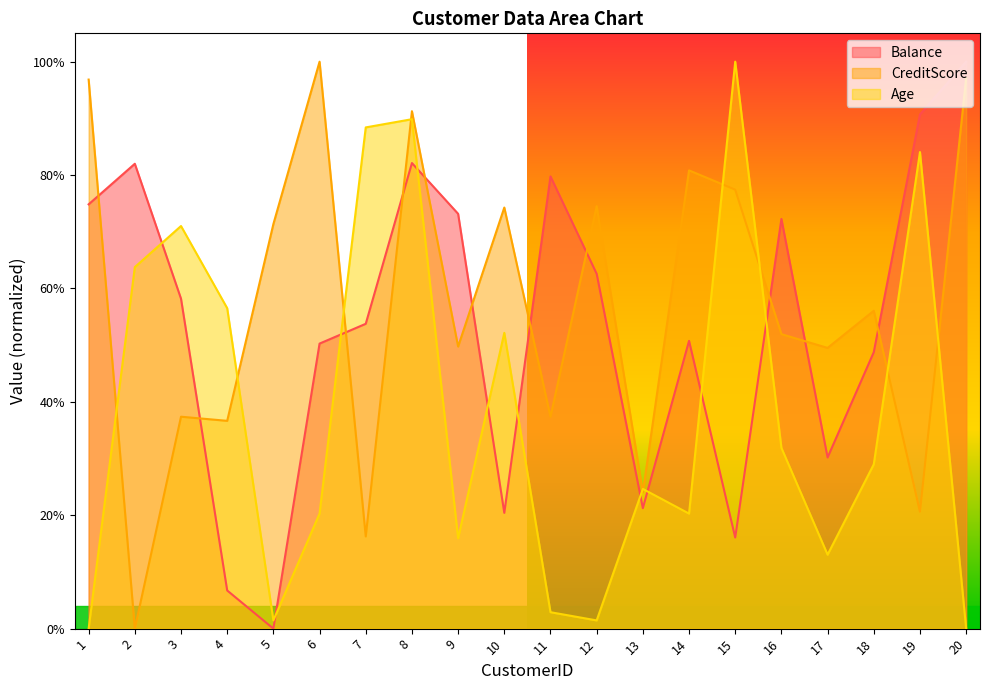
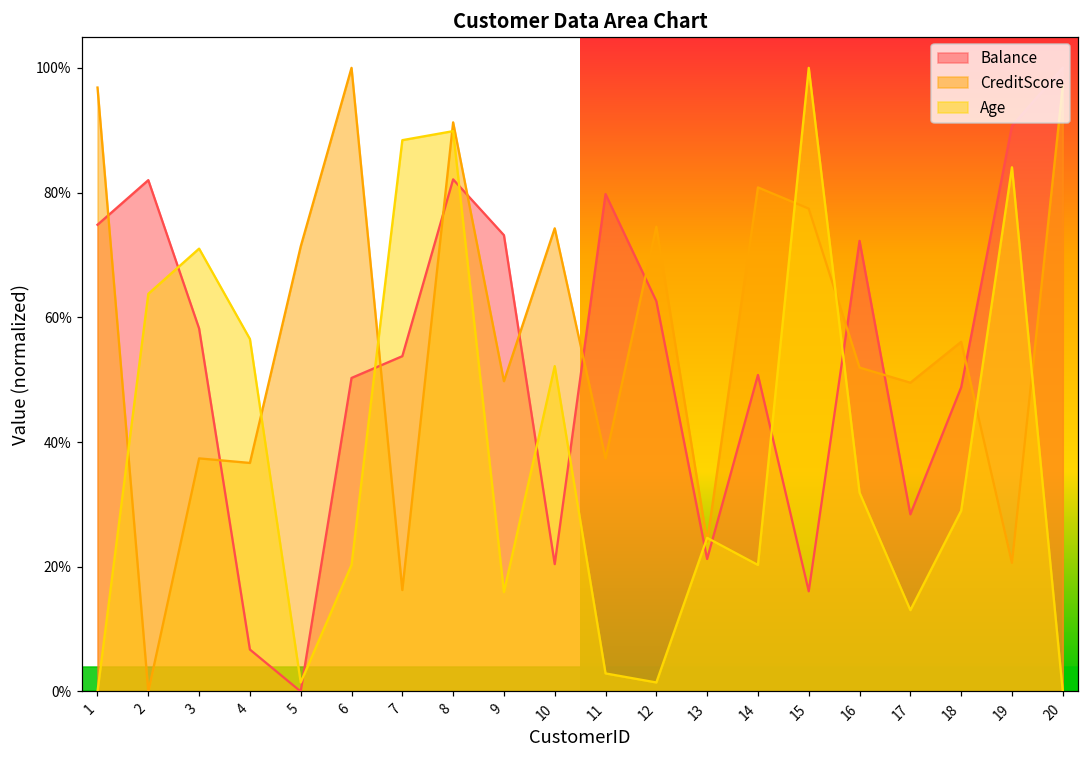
  {
    "Balance": {
      "1": "75%",
      "2": "82%",
      "3": "58%",
      "4": "7%",
      "6": "50%",
      "7": "54%",
      "8": "82%",
      "9": "73%",
      "10": "20%",
      "11": "80%",
      "12": "63%",
      "13": "21%",
      "14": "51%",
      "15": "16%",
      "16": "72%",
-     "17": "30%",
+     "17": "28%",
      "18": "49%",
      "19": "91%"
    }
  }
